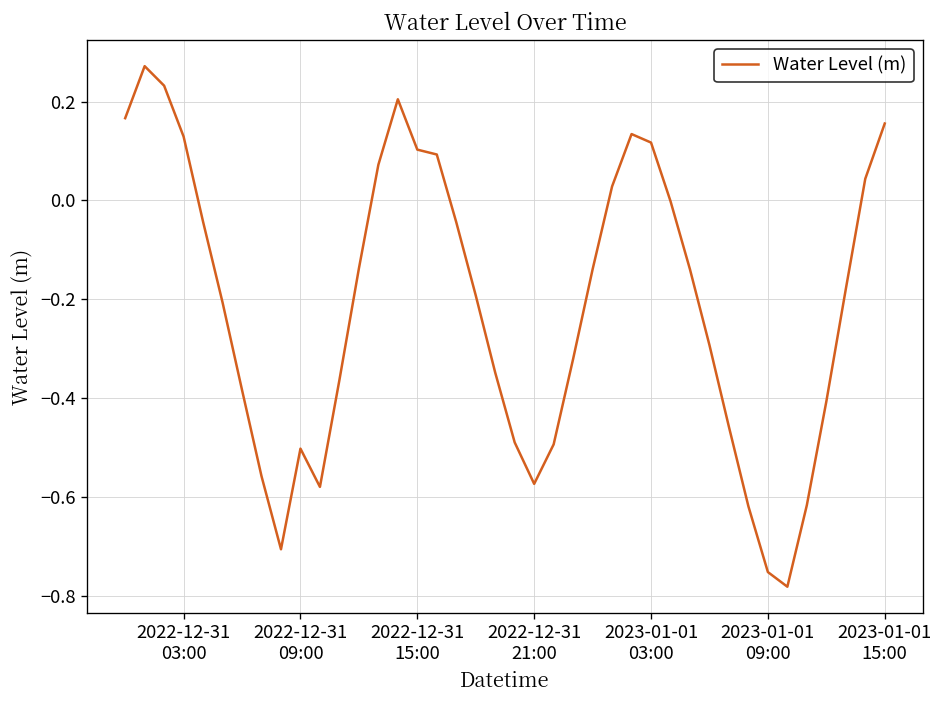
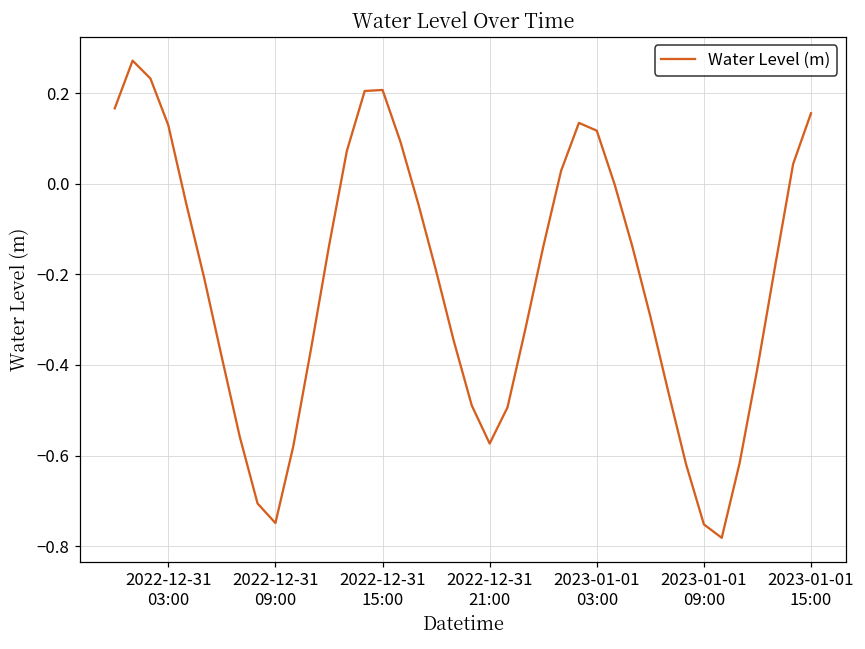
  {
    "2022-12-31 03:00": 0.13,
-   "2022-12-31 09:00": -0.50,
-   "2022-12-31 15:00": 0.10,
+   "2022-12-31 09:00": -0.75,
+   "2022-12-31 15:00": 0.21,
    "2022-12-31 21:00": -0.57,
    "2023-01-01 03:00": 0.12,
    "2023-01-01 09:00": -0.75,
    "2023-01-01 15:00": 0.16
  }
